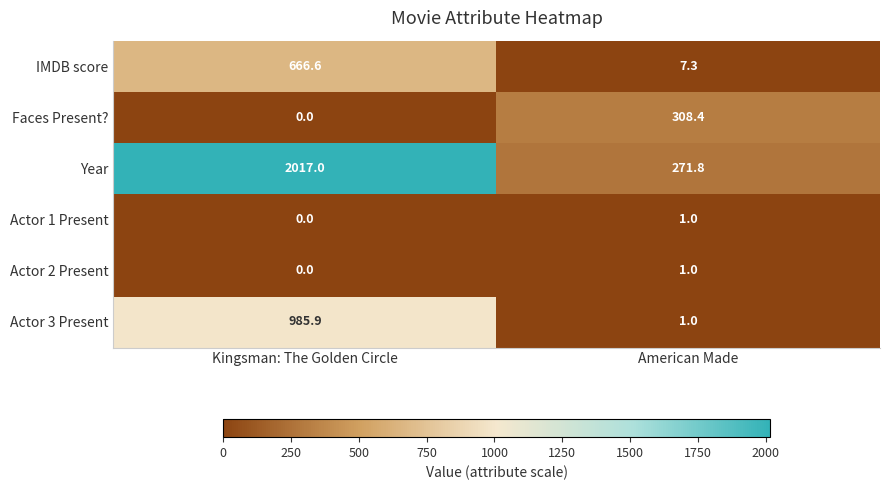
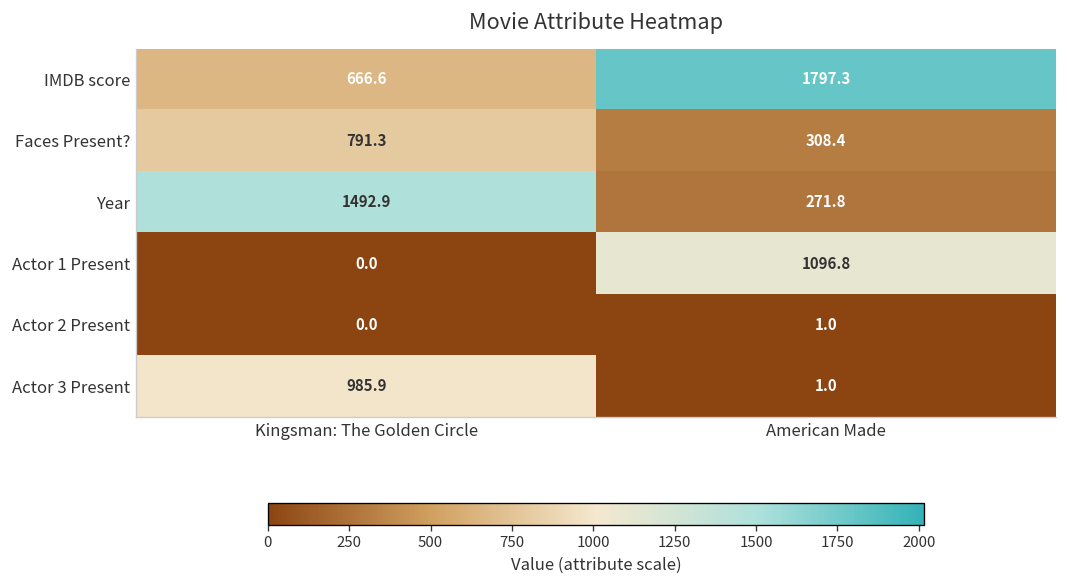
  {
    "IMDB score": {
      "Kingsman: The Golden Circle": 666.6,
-     "American Made": 7.3
+     "American Made": 1797.3
    },
    "Faces Present?": {
-     "Kingsman: The Golden Circle": 0.0,
+     "Kingsman: The Golden Circle": 791.3,
      "American Made": 308.4
    },
    "Year": {
-     "Kingsman: The Golden Circle": 2017.0,
+     "Kingsman: The Golden Circle": 1492.9,
      "American Made": 271.8
    },
    "Actor 1 Present": {
      "Kingsman: The Golden Circle": 0.0,
-     "American Made": 1.0
+     "American Made": 1096.8
    },
    "Actor 2 Present": {
      "Kingsman: The Golden Circle": 0.0,
      "American Made": 1.0
    },
    "Actor 3 Present": {
      "Kingsman: The Golden Circle": 985.9,
      "American Made": 1.0
    }
  }
